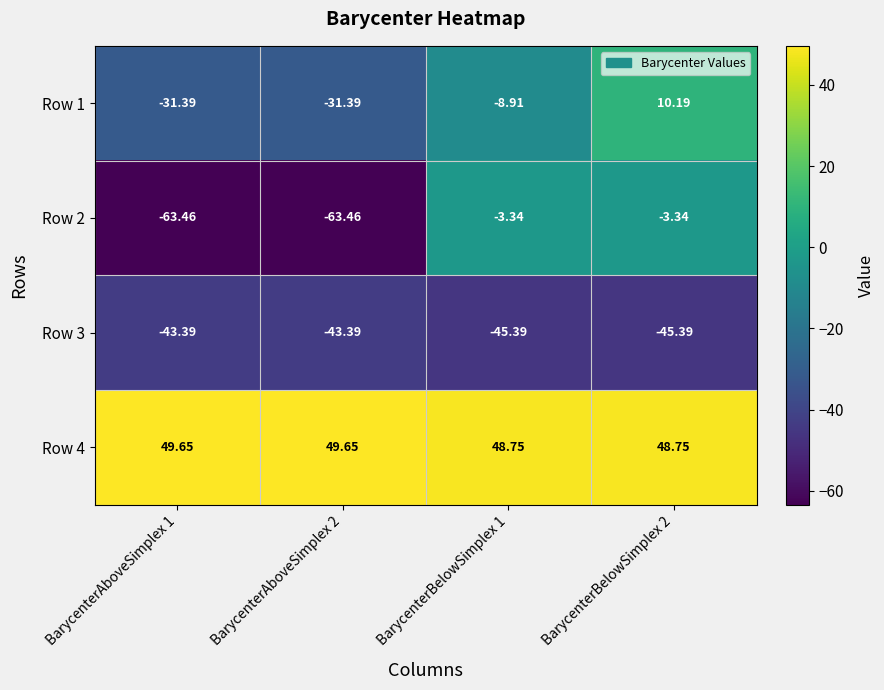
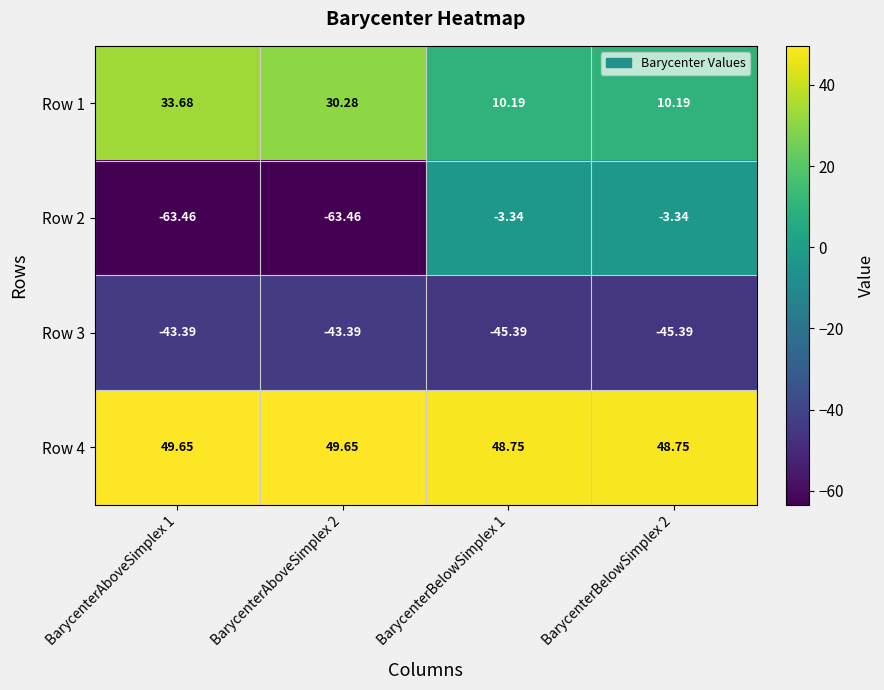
  {
    "Row 1": {
-     "BarycenterAboveSimplex 1": -31.39,
-     "BarycenterAboveSimplex 2": -31.39,
-     "BarycenterBelowSimplex 1": -8.91,
+     "BarycenterAboveSimplex 1": 33.68,
+     "BarycenterAboveSimplex 2": 30.28,
+     "BarycenterBelowSimplex 1": 10.19,
      "BarycenterBelowSimplex 2": 10.19
    },
    "Row 2": {
      "BarycenterAboveSimplex 1": -63.46,
      "BarycenterAboveSimplex 2": -63.46,
      "BarycenterBelowSimplex 1": -3.34,
      "BarycenterBelowSimplex 2": -3.34
    },
    "Row 3": {
      "BarycenterAboveSimplex 1": -43.39,
      "BarycenterAboveSimplex 2": -43.39,
      "BarycenterBelowSimplex 1": -45.39,
      "BarycenterBelowSimplex 2": -45.39
    },
    "Row 4": {
      "BarycenterAboveSimplex 1": 49.65,
      "BarycenterAboveSimplex 2": 49.65,
      "BarycenterBelowSimplex 1": 48.75,
      "BarycenterBelowSimplex 2": 48.75
    }
  }
